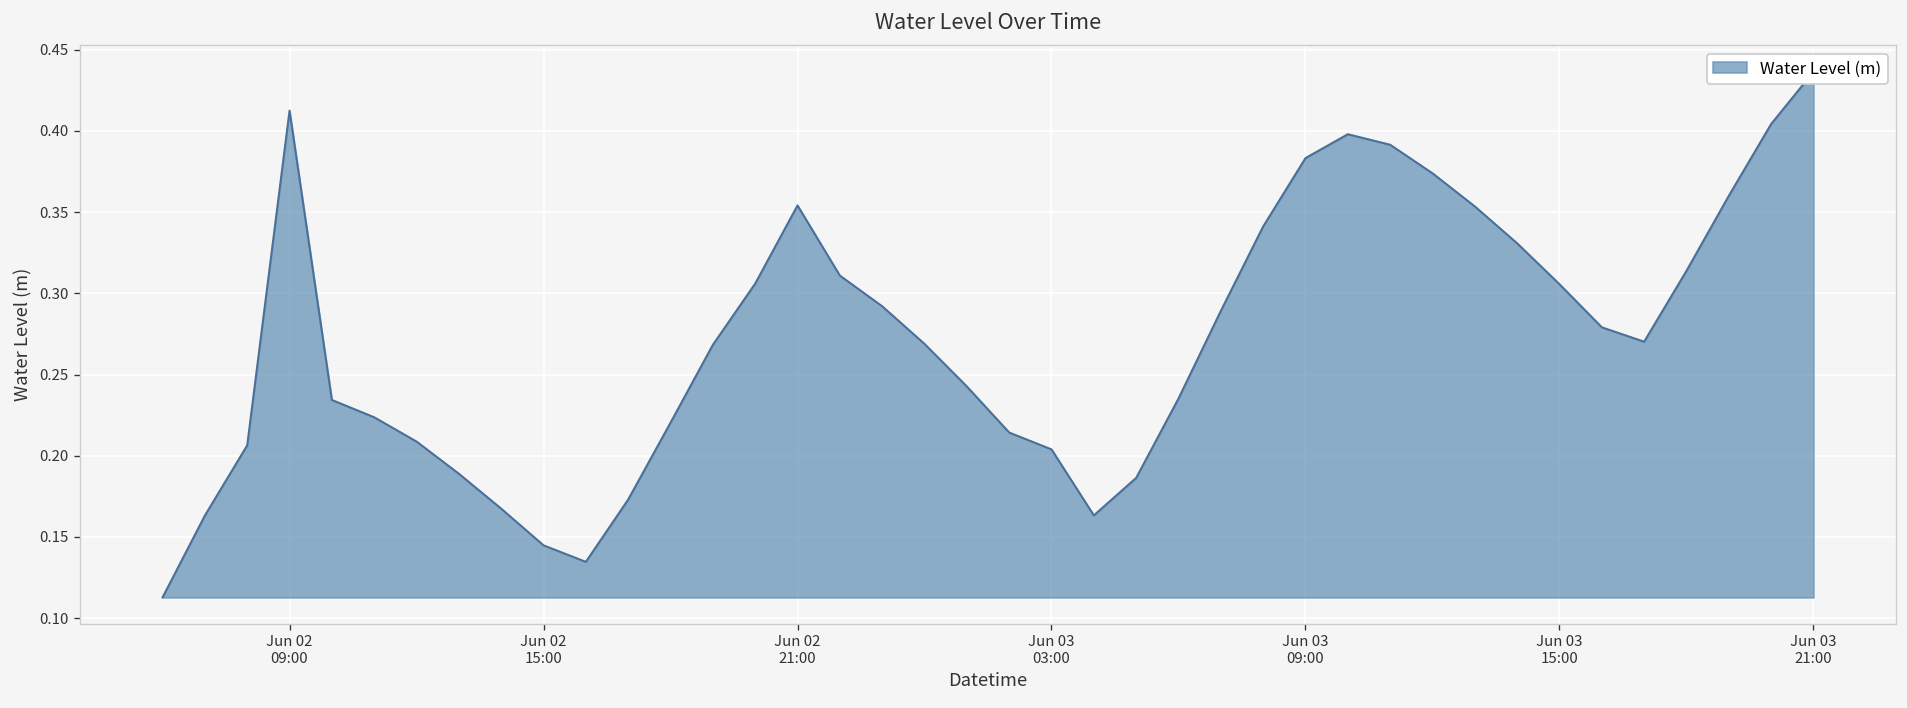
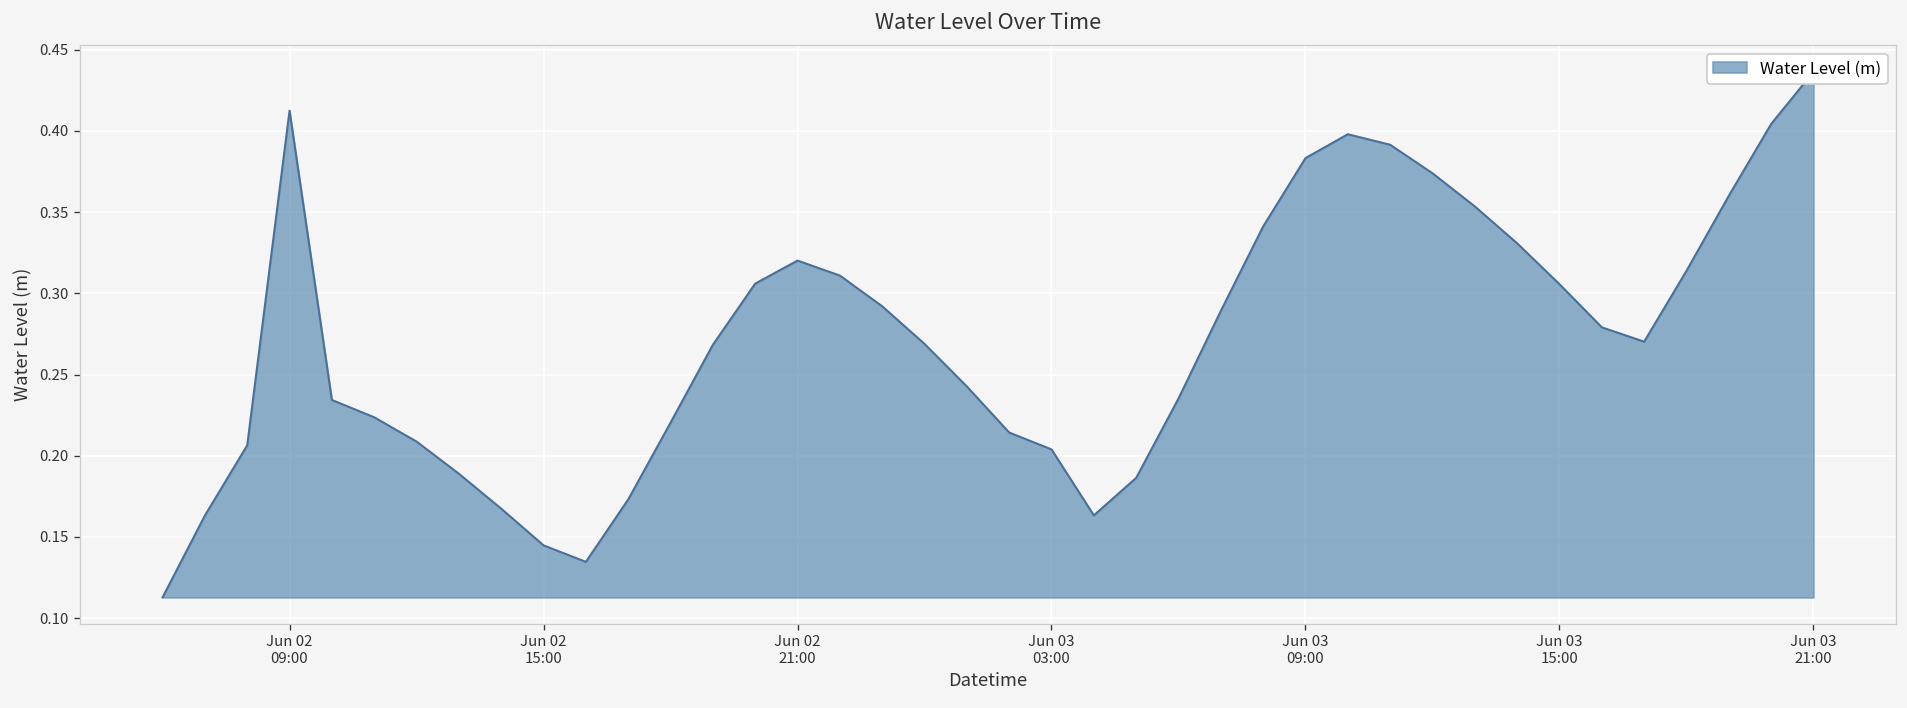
  {
    "Jun 02 09:00": 0.413,
    "Jun 02 15:00": 0.145,
-   "Jun 02 21:00": 0.354,
+   "Jun 02 21:00": 0.320,
    "Jun 03 03:00": 0.204,
    "Jun 03 09:00": 0.383,
    "Jun 03 15:00": 0.306
  }
